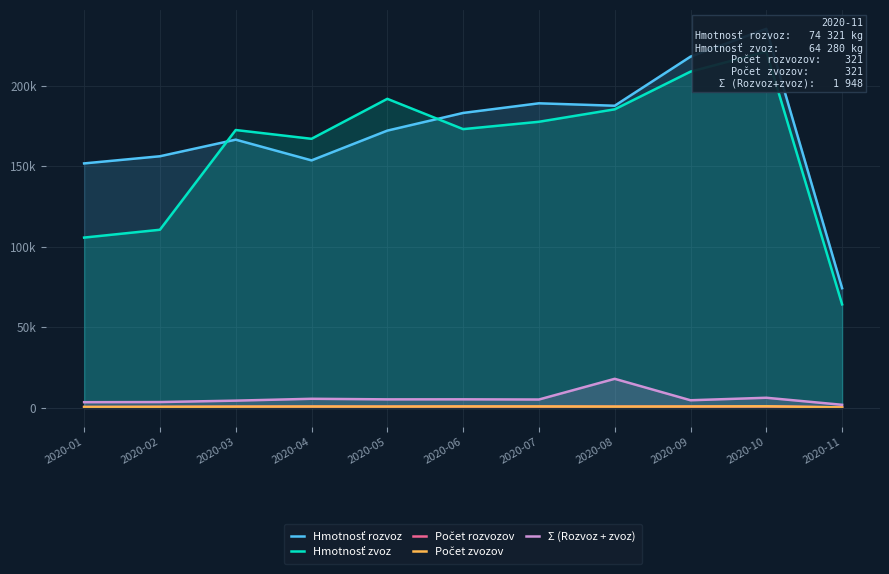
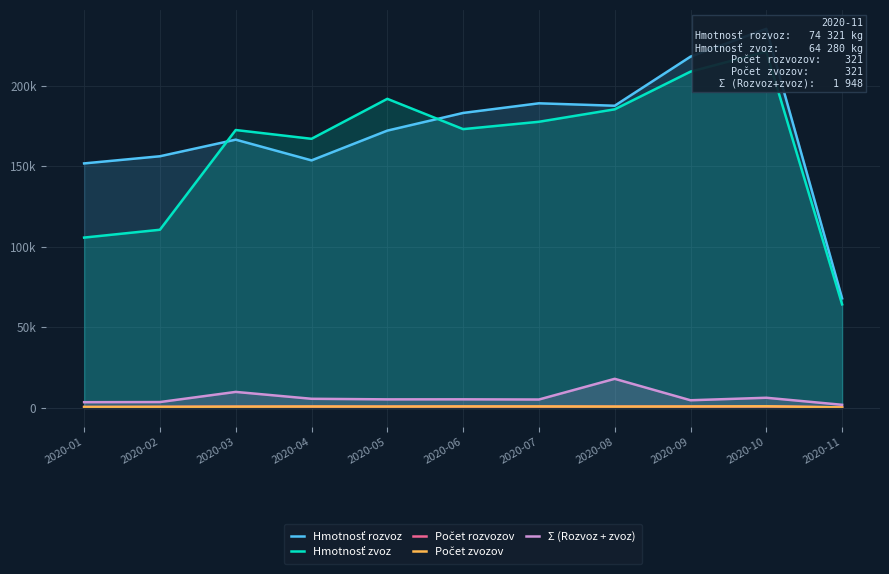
  {
    "Hmotnosť rozvoz": {
      "2020-01": 152000,
      "2020-02": 156000,
      "2020-03": 167000,
      "2020-04": 154000,
      "2020-05": 172000,
      "2020-06": 183000,
      "2020-07": 189000,
      "2020-08": 188000,
      "2020-09": 218000,
-     "2020-11": 74000
+     "2020-11": 68000
    },
    "Hmotnosť zvoz": {
      "2020-01": 106000,
      "2020-02": 111000,
      "2020-03": 172000,
      "2020-04": 167000,
      "2020-05": 192000,
      "2020-06": 173000,
      "2020-07": 178000,
      "2020-08": 185000,
      "2020-09": 209000,
      "2020-11": 64000
    },
    "Počet zvozov": {
      "2020-01": 1000,
      "2020-02": 1000,
      "2020-03": 1000,
      "2020-04": 1000,
      "2020-05": 1000,
      "2020-06": 1000,
      "2020-07": 1000,
      "2020-08": 1000,
      "2020-09": 1000,
      "2020-10": 1000,
      "2020-11": 0
    },
    "Σ (Rozvoz + zvoz)": {
      "2020-01": 4000,
      "2020-02": 4000,
-     "2020-03": 5000,
+     "2020-03": 10000,
      "2020-04": 6000,
      "2020-05": 5000,
      "2020-06": 5000,
      "2020-07": 5000,
      "2020-08": 18000,
      "2020-09": 5000,
      "2020-10": 6000,
      "2020-11": 2000
    }
  }
